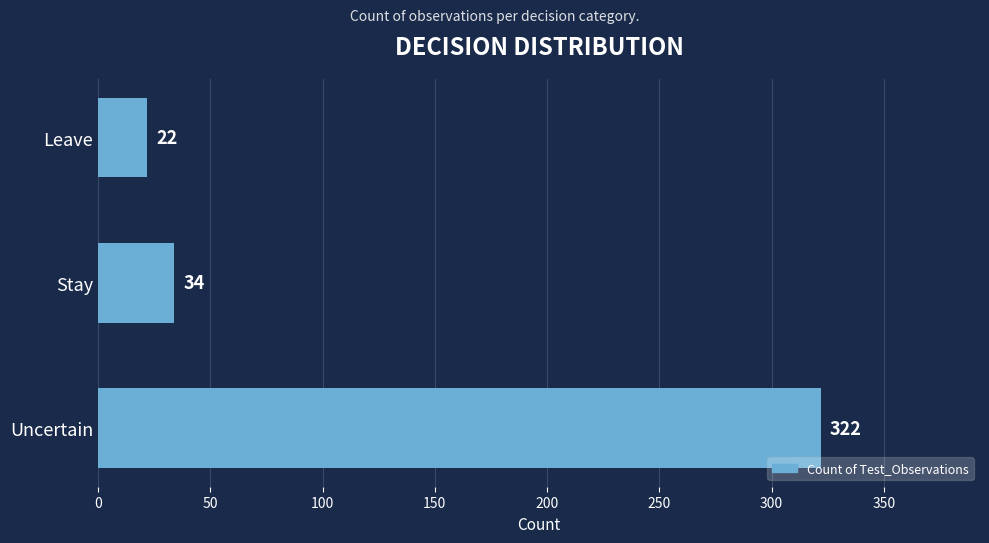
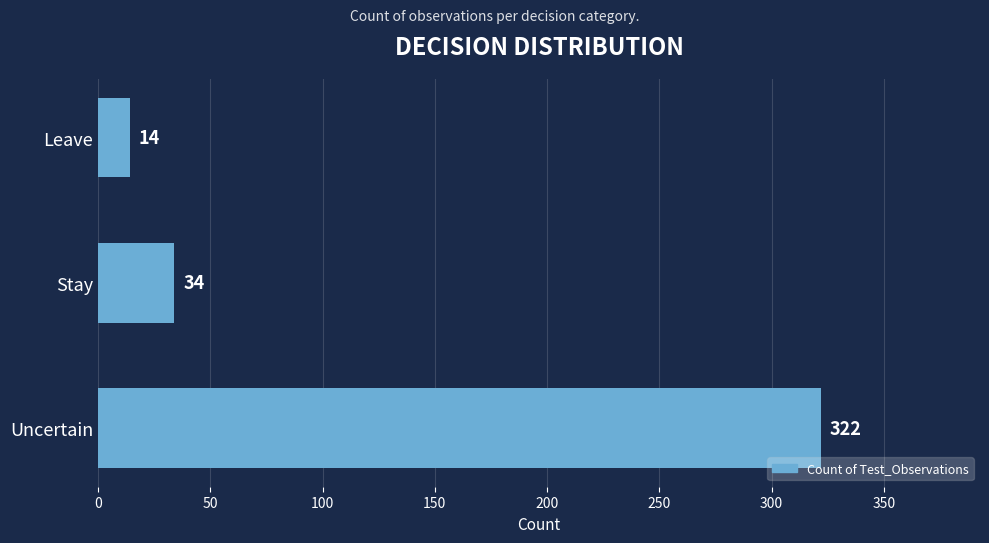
  {
-   "Leave": 22,
+   "Leave": 14,
    "Stay": 34,
    "Uncertain": 322
  }
